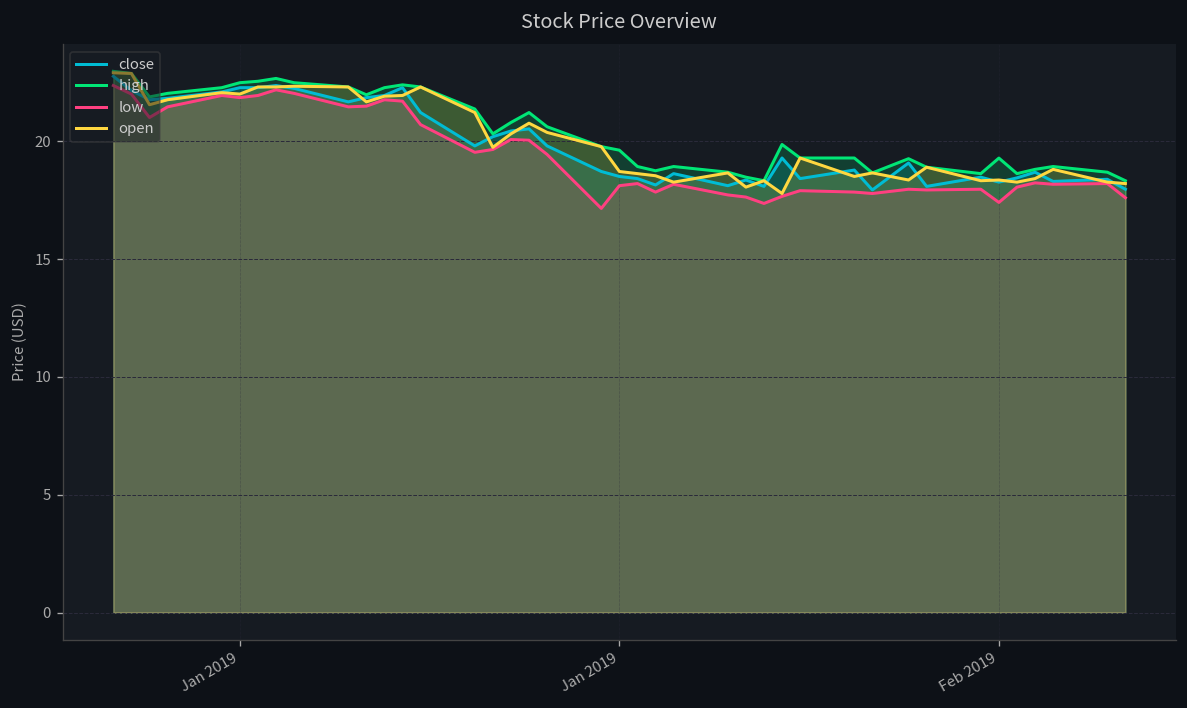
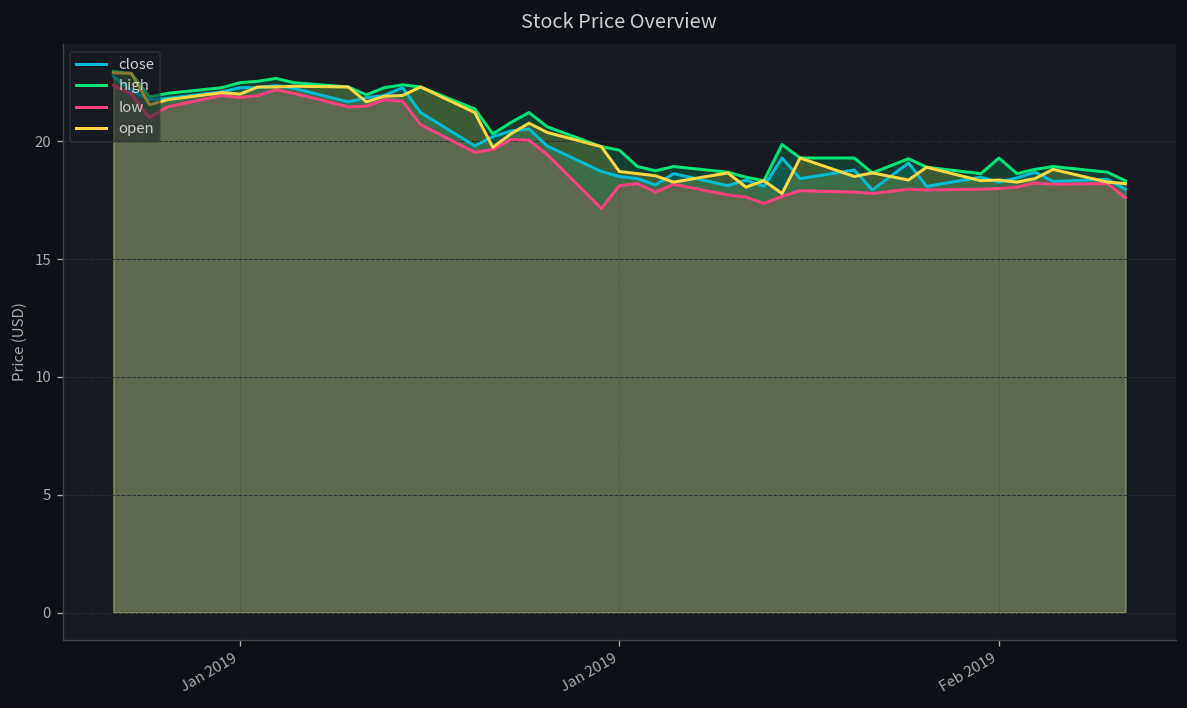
  {
    "high": {
      "Feb 2019": 19.3
    },
    "low": {
-     "Feb 2019": 17.4
+     "Feb 2019": 18.0
    }
  }
